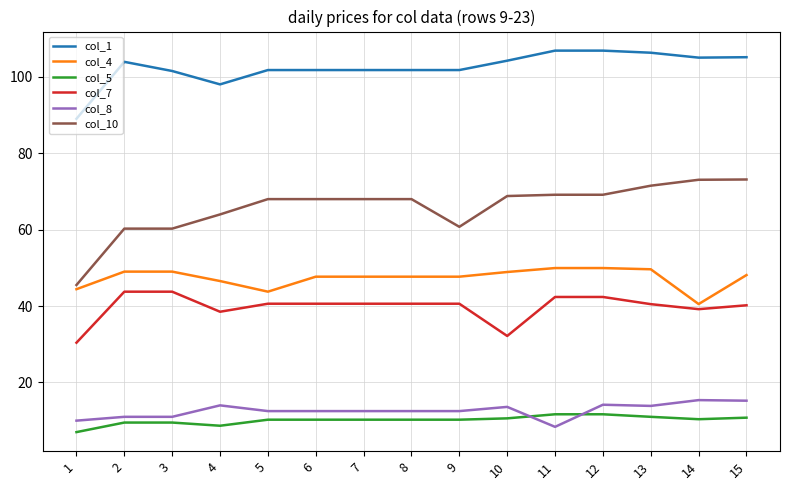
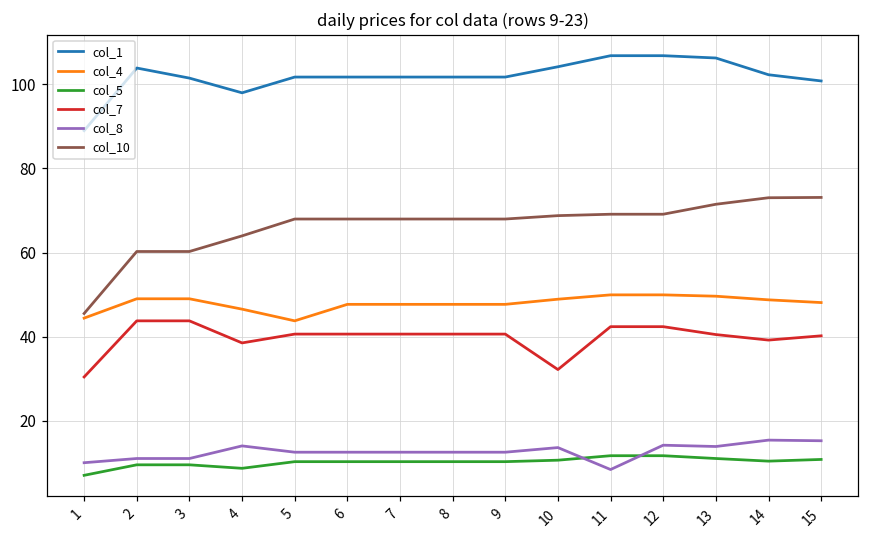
  {
    "col_1": {
      "2": 104,
      "3": 102,
      "4": 98,
      "5": 102,
      "6": 102,
      "7": 102,
      "8": 102,
      "9": 102,
      "10": 104,
      "11": 107,
      "12": 107,
      "13": 106,
-     "14": 105,
-     "15": 105
+     "14": 102,
+     "15": 101
    },
    "col_4": {
      "1": 44,
      "2": 49,
      "3": 49,
      "4": 47,
      "5": 44,
      "6": 48,
      "7": 48,
      "8": 48,
      "9": 48,
      "10": 49,
      "11": 50,
      "12": 50,
      "13": 50,
-     "14": 41,
+     "14": 49,
      "15": 48
    },
    "col_5": {
      "1": 7,
      "2": 10,
      "3": 10,
      "4": 9,
      "5": 10,
      "6": 10,
      "7": 10,
      "8": 10,
      "9": 10,
      "10": 11,
      "11": 12,
      "12": 12,
      "13": 11,
      "14": 10,
      "15": 11
    },
    "col_7": {
      "1": 30,
      "2": 44,
      "3": 44,
      "4": 39,
      "5": 41,
      "6": 41,
      "7": 41,
      "8": 41,
      "9": 41,
      "10": 32,
      "11": 42,
      "12": 42,
      "13": 40,
      "14": 39,
      "15": 40
    },
    "col_8": {
      "1": 10,
      "2": 11,
      "3": 11,
      "4": 14,
      "5": 13,
      "6": 13,
      "7": 13,
      "8": 13,
      "9": 13,
      "10": 14,
      "11": 8,
      "12": 14,
      "13": 14,
      "14": 15,
      "15": 15
    },
    "col_10": {
      "1": 46,
      "2": 60,
      "3": 60,
      "4": 64,
      "5": 68,
      "6": 68,
      "7": 68,
      "8": 68,
-     "9": 61,
+     "9": 68,
      "10": 69,
      "11": 69,
      "12": 69,
      "13": 71,
      "14": 73,
      "15": 73
    }
  }
